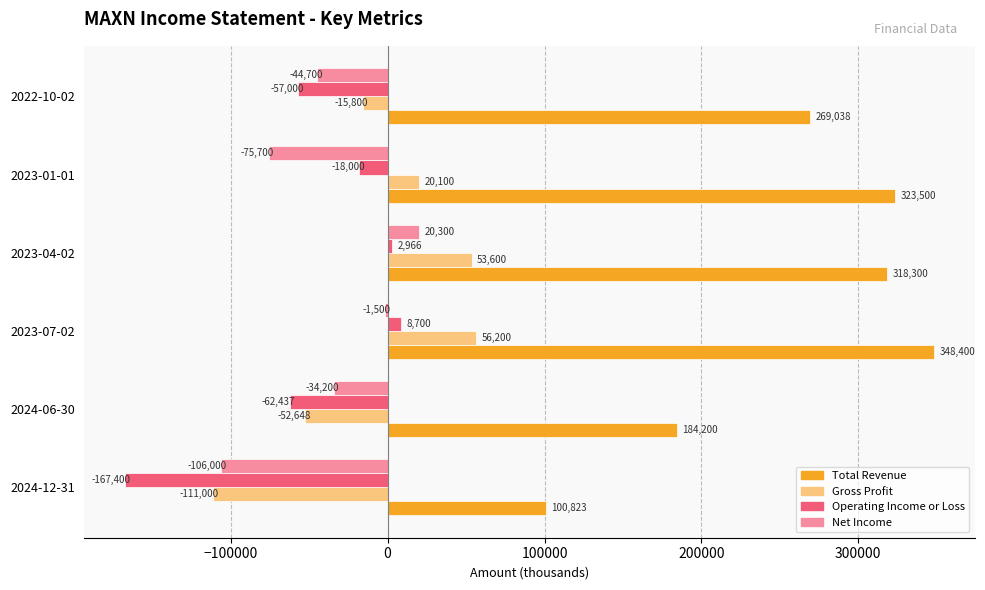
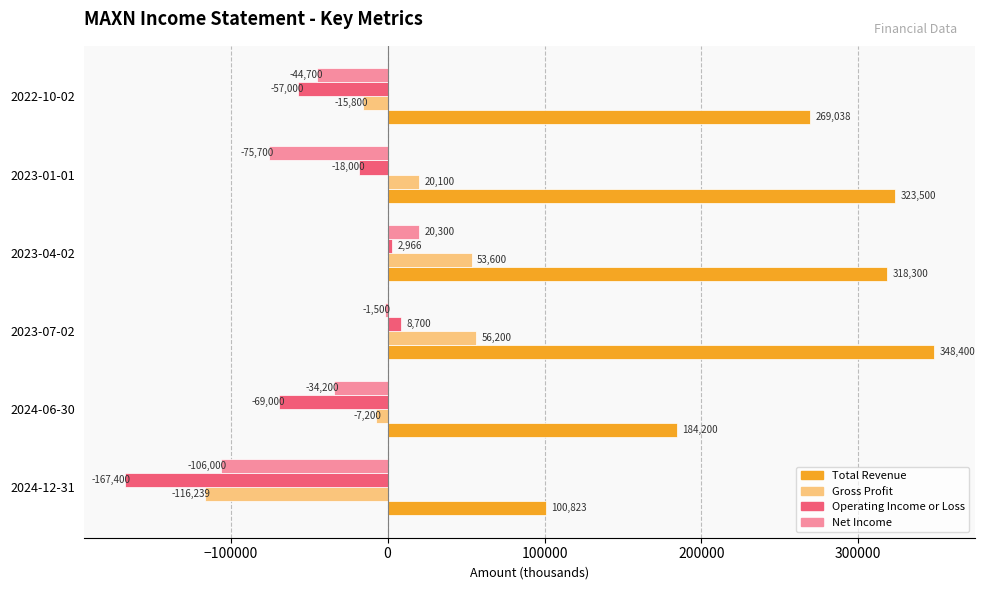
  {
    "Total Revenue": {
      "2022-10-02": "269,038",
      "2023-01-01": "323,500",
      "2023-04-02": "318,300",
      "2023-07-02": "348,400",
      "2024-06-30": "184,200",
      "2024-12-31": "100,823"
    },
    "Gross Profit": {
      "2022-10-02": "-15,800",
      "2023-01-01": "20,100",
      "2023-04-02": "53,600",
      "2023-07-02": "56,200",
-     "2024-06-30": "-52,648",
-     "2024-12-31": "-111,000"
+     "2024-06-30": "-7,200",
+     "2024-12-31": "-116,239"
    },
    "Operating Income or Loss": {
      "2022-10-02": "-57,000",
      "2023-01-01": "-18,000",
      "2023-04-02": "2,966",
      "2023-07-02": "8,700",
-     "2024-06-30": "-62,437",
+     "2024-06-30": "-69,000",
      "2024-12-31": "-167,400"
    },
    "Net Income": {
      "2022-10-02": "-44,700",
      "2023-01-01": "-75,700",
      "2023-04-02": "20,300",
      "2023-07-02": "-1,500",
      "2024-06-30": "-34,200",
      "2024-12-31": "-106,000"
    }
  }
